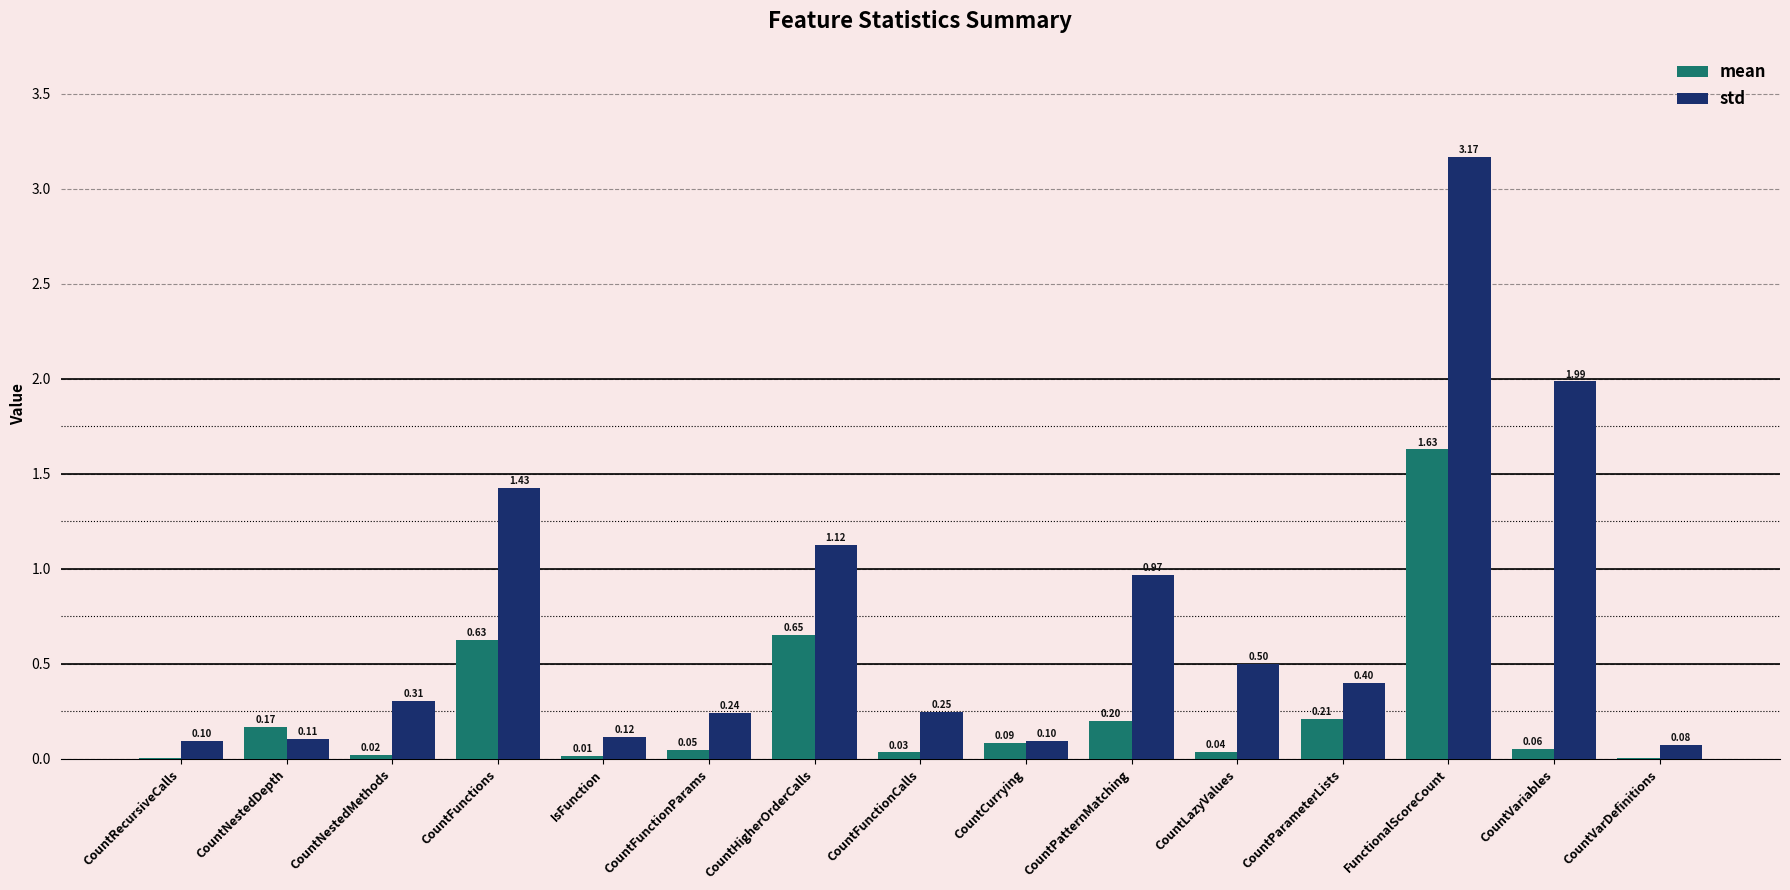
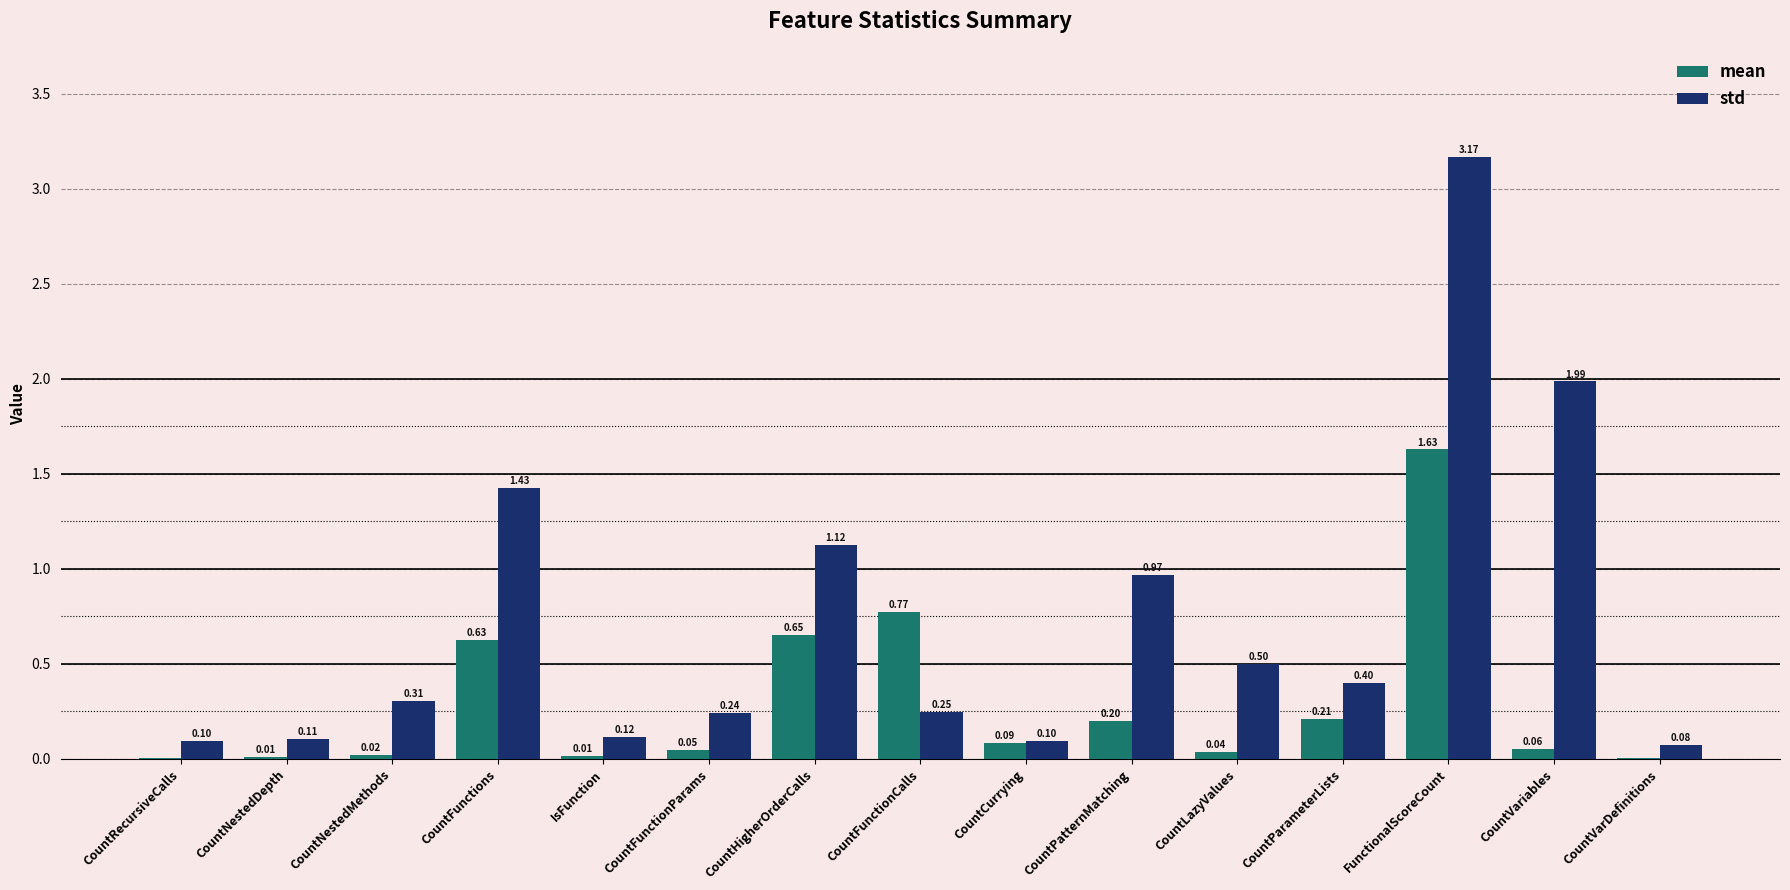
  {
    "mean": {
-     "CountNestedDepth": 0.17,
+     "CountNestedDepth": 0.01,
      "CountNestedMethods": 0.02,
      "CountFunctions": 0.63,
      "IsFunction": 0.01,
      "CountFunctionParams": 0.05,
      "CountHigherOrderCalls": 0.65,
-     "CountFunctionCalls": 0.03,
+     "CountFunctionCalls": 0.77,
      "CountCurrying": 0.09,
      "CountPatternMatching": 0.20,
      "CountLazyValues": 0.04,
      "CountParameterLists": 0.21,
      "FunctionalScoreCount": 1.63,
      "CountVariables": 0.06
    },
    "std": {
      "CountRecursiveCalls": 0.10,
      "CountNestedDepth": 0.11,
      "CountNestedMethods": 0.31,
      "CountFunctions": 1.43,
      "IsFunction": 0.12,
      "CountFunctionParams": 0.24,
      "CountHigherOrderCalls": 1.12,
      "CountFunctionCalls": 0.25,
      "CountCurrying": 0.10,
      "CountPatternMatching": 0.97,
      "CountLazyValues": 0.50,
      "CountParameterLists": 0.40,
      "FunctionalScoreCount": 3.17,
      "CountVariables": 1.99,
      "CountVarDefinitions": 0.08
    }
  }
